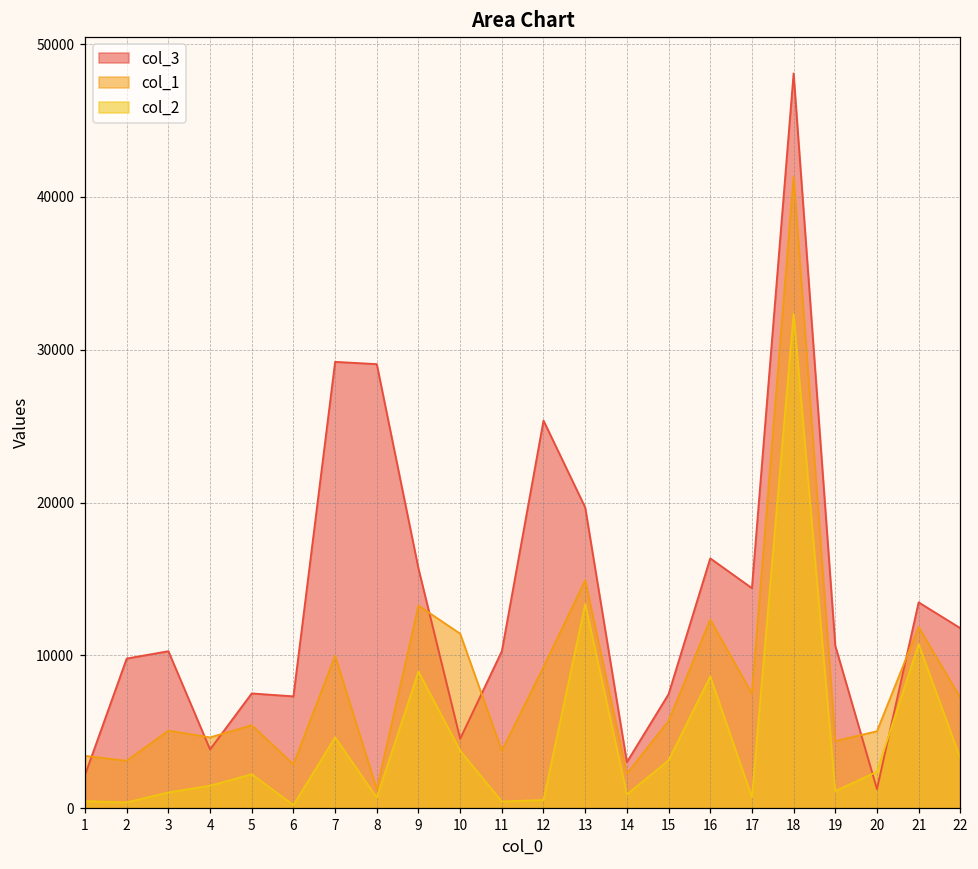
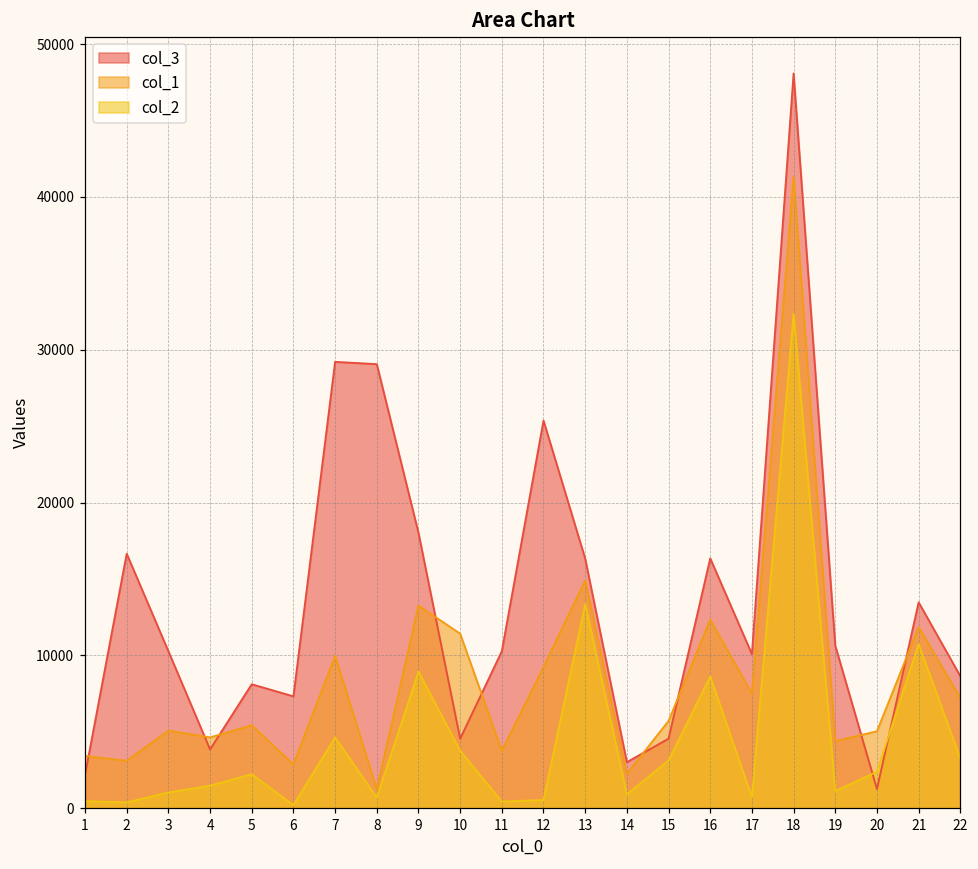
  {
    "col_3": {
      "1": 2200,
-     "2": 9800,
+     "2": 16700,
      "3": 10300,
      "4": 3800,
-     "5": 7500,
+     "5": 8100,
      "6": 7300,
      "7": 29200,
      "8": 29100,
-     "9": 15700,
+     "9": 18000,
      "10": 4500,
      "11": 10300,
      "12": 25400,
-     "13": 19700,
+     "13": 16300,
      "14": 3000,
-     "15": 7500,
+     "15": 4600,
      "16": 16400,
-     "17": 14400,
+     "17": 10100,
      "18": 48100,
      "19": 10600,
      "20": 1300,
      "21": 13500,
-     "22": 11800
+     "22": 8600
    }
  }
